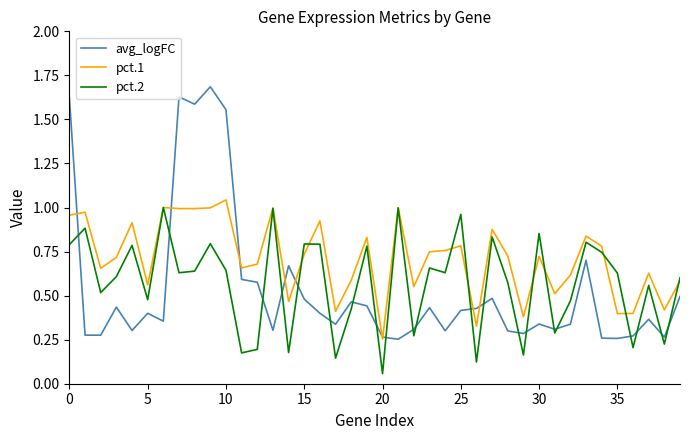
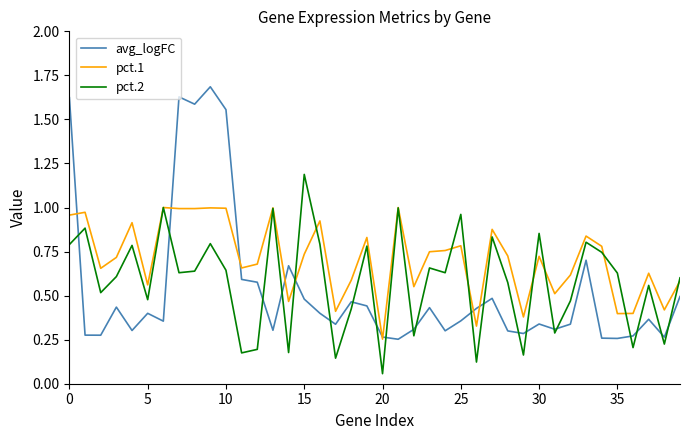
  {
    "avg_logFC": {
      "0": 1.62,
      "5": 0.40,
      "10": 1.56,
      "15": 0.48,
-     "25": 0.42,
+     "25": 0.36,
      "30": 0.34,
      "35": 0.26
    },
    "pct.1": {
      "0": 0.96,
      "5": 0.56,
-     "10": 1.04,
+     "10": 1.00,
      "15": 0.74,
      "25": 0.78,
      "30": 0.72,
      "35": 0.40
    },
    "pct.2": {
      "0": 0.79,
      "5": 0.48,
      "10": 0.64,
-     "15": 0.79,
+     "15": 1.19,
      "20": 0.06,
      "25": 0.96,
      "30": 0.85,
      "35": 0.63
    }
  }
